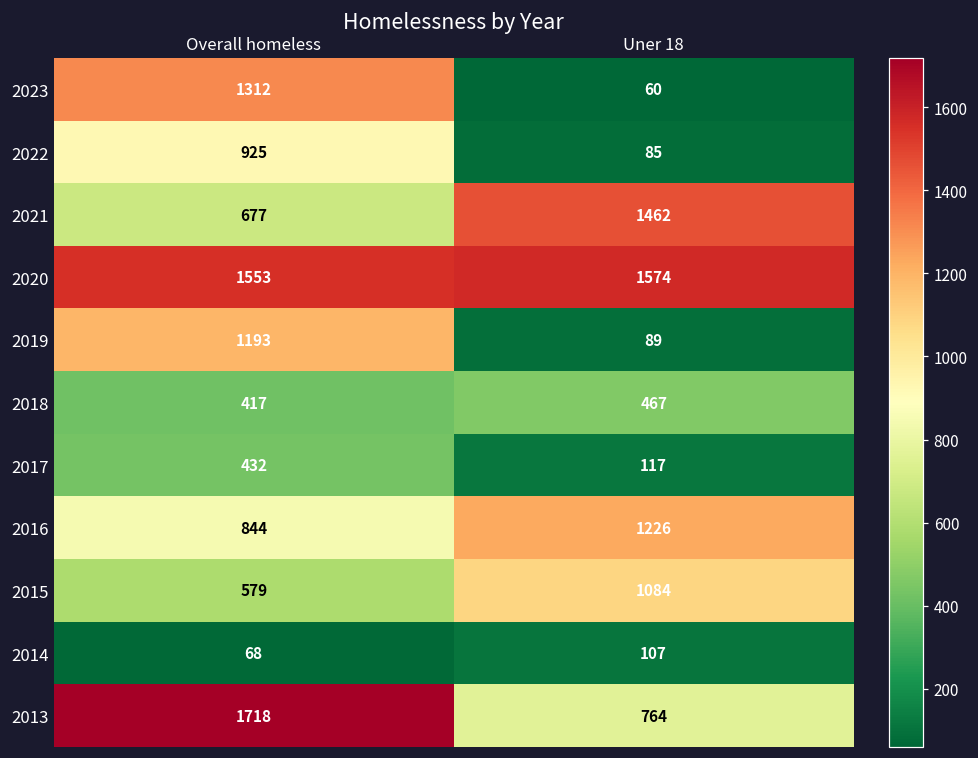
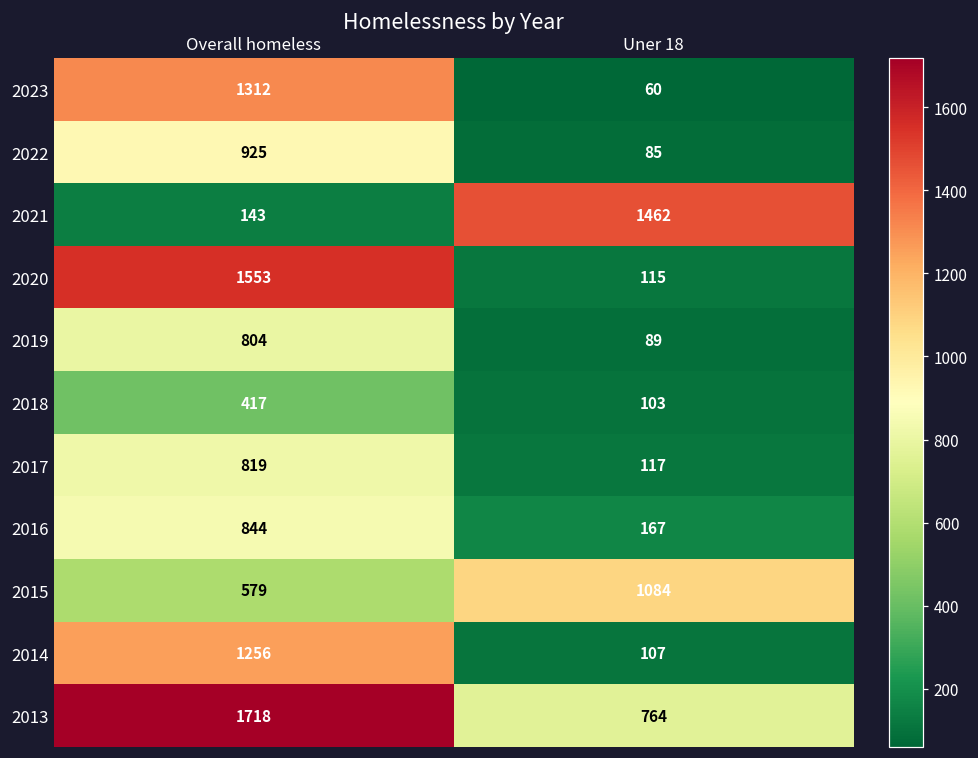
  {
    "2023": {
      "Overall homeless": 1312,
      "Uner 18": 60
    },
    "2022": {
      "Overall homeless": 925,
      "Uner 18": 85
    },
    "2021": {
-     "Overall homeless": 677,
+     "Overall homeless": 143,
      "Uner 18": 1462
    },
    "2020": {
      "Overall homeless": 1553,
-     "Uner 18": 1574
+     "Uner 18": 115
    },
    "2019": {
-     "Overall homeless": 1193,
+     "Overall homeless": 804,
      "Uner 18": 89
    },
    "2018": {
      "Overall homeless": 417,
-     "Uner 18": 467
+     "Uner 18": 103
    },
    "2017": {
-     "Overall homeless": 432,
+     "Overall homeless": 819,
      "Uner 18": 117
    },
    "2016": {
      "Overall homeless": 844,
-     "Uner 18": 1226
+     "Uner 18": 167
    },
    "2015": {
      "Overall homeless": 579,
      "Uner 18": 1084
    },
    "2014": {
-     "Overall homeless": 68,
+     "Overall homeless": 1256,
      "Uner 18": 107
    },
    "2013": {
      "Overall homeless": 1718,
      "Uner 18": 764
    }
  }
